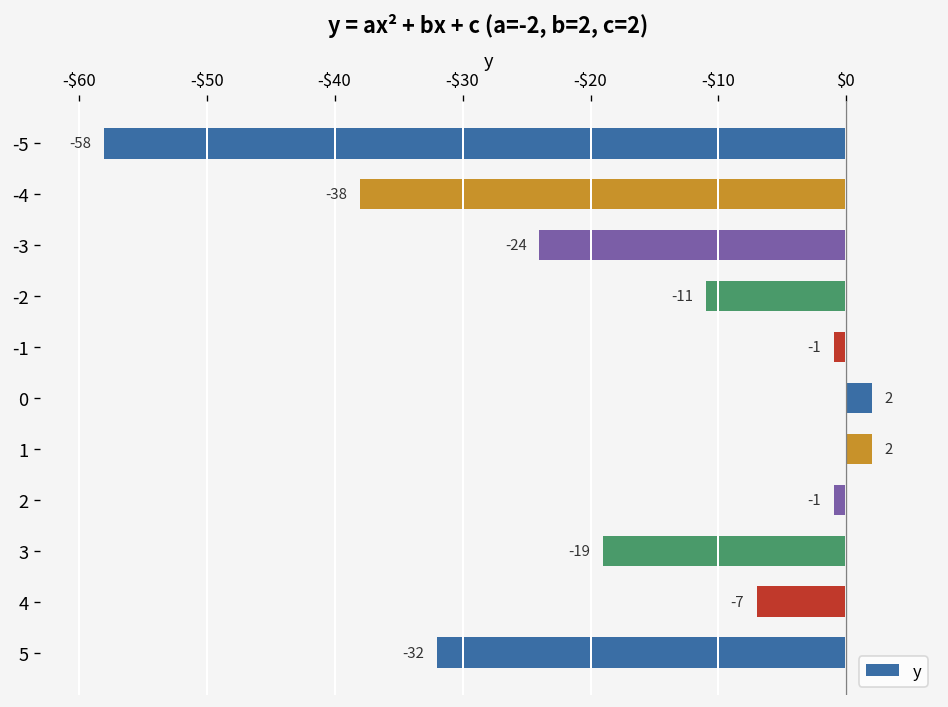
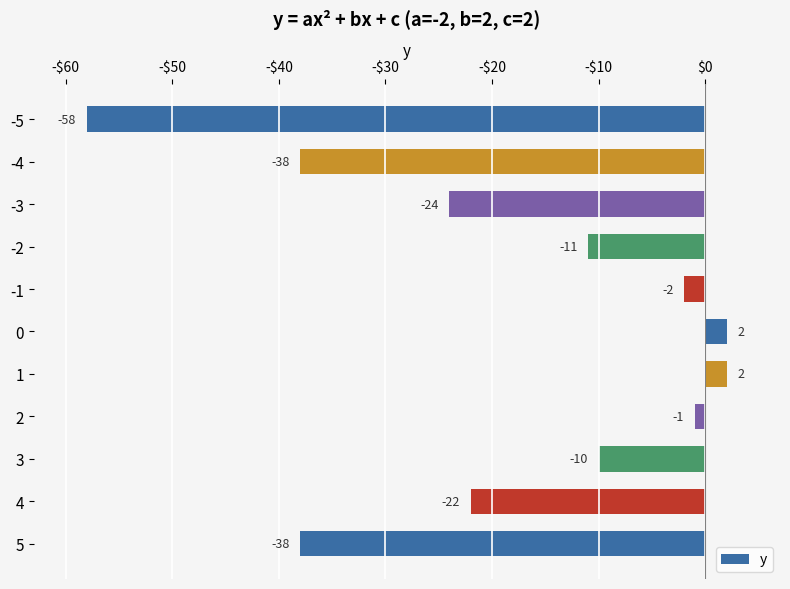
  {
    "-5": -58,
    "-4": -38,
    "-3": -24,
    "-2": -11,
-   "-1": -1,
+   "-1": -2,
    "0": 2,
    "1": 2,
    "2": -1,
-   "3": -19,
-   "4": -7,
-   "5": -32
+   "3": -10,
+   "4": -22,
+   "5": -38
  }
